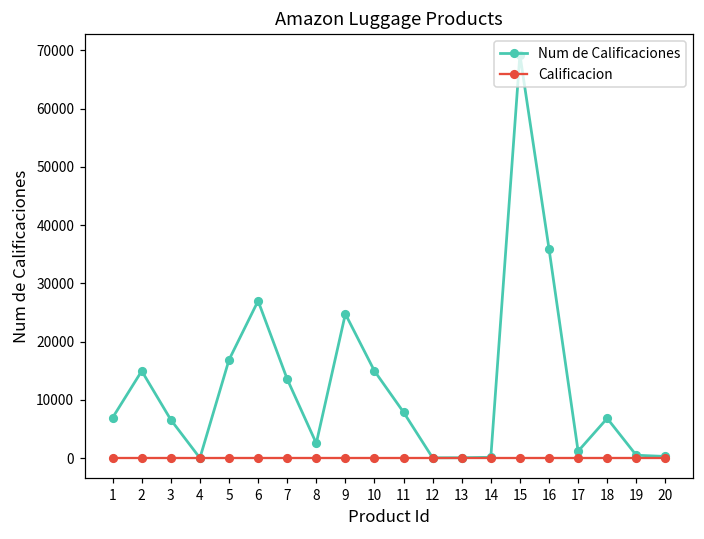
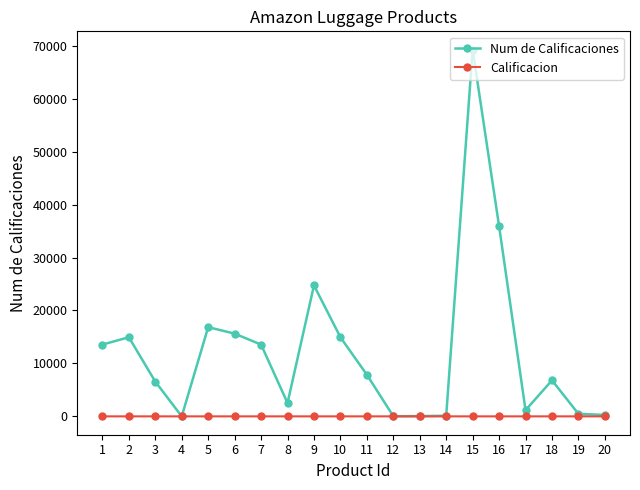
  {
    "Num de Calificaciones": {
-     "1": 7000,
+     "1": 14000,
      "2": 15000,
      "3": 7000,
      "5": 17000,
-     "6": 27000,
+     "6": 16000,
      "7": 14000,
      "8": 3000,
      "9": 25000,
      "10": 15000,
      "11": 8000,
      "16": 36000,
      "17": 1000,
      "18": 7000
    },
    "Calificacion": {
      "1": 0,
      "2": 0,
      "3": 0,
      "5": 0,
      "6": 0,
      "7": 0,
      "8": 0,
      "9": 0,
      "10": 0,
      "11": 0,
      "15": 0,
      "16": 0,
      "17": 0,
      "18": 0
    }
  }
